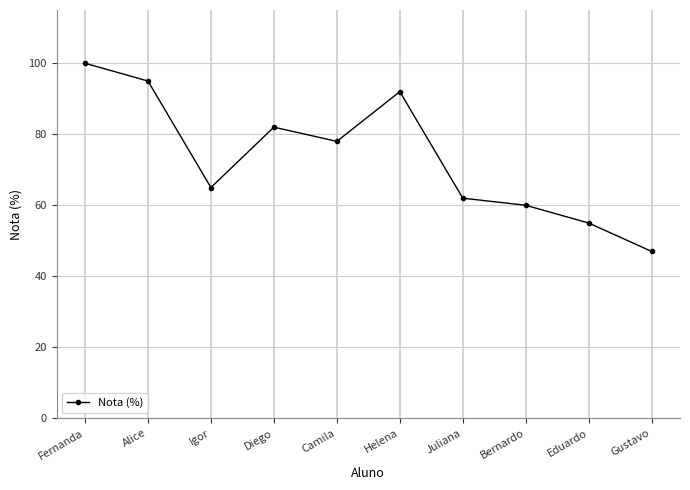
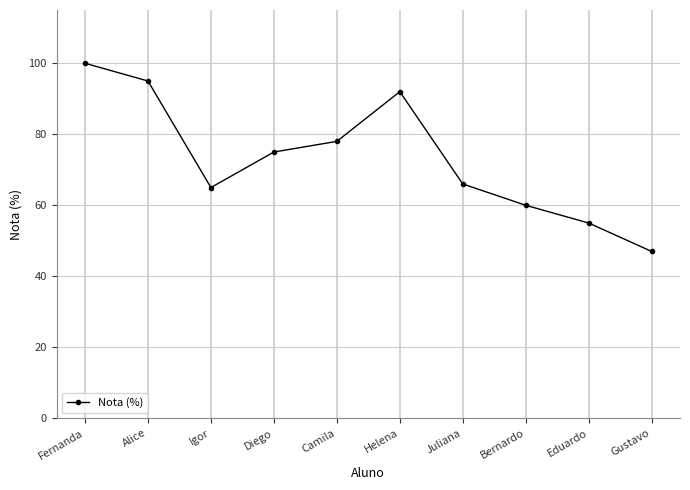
  {
    "Fernanda": 100,
    "Alice": 95,
    "Igor": 65,
-   "Diego": 82,
+   "Diego": 75,
    "Camila": 78,
    "Helena": 92,
-   "Juliana": 62,
+   "Juliana": 66,
    "Bernardo": 60,
    "Eduardo": 55,
    "Gustavo": 47
  }
